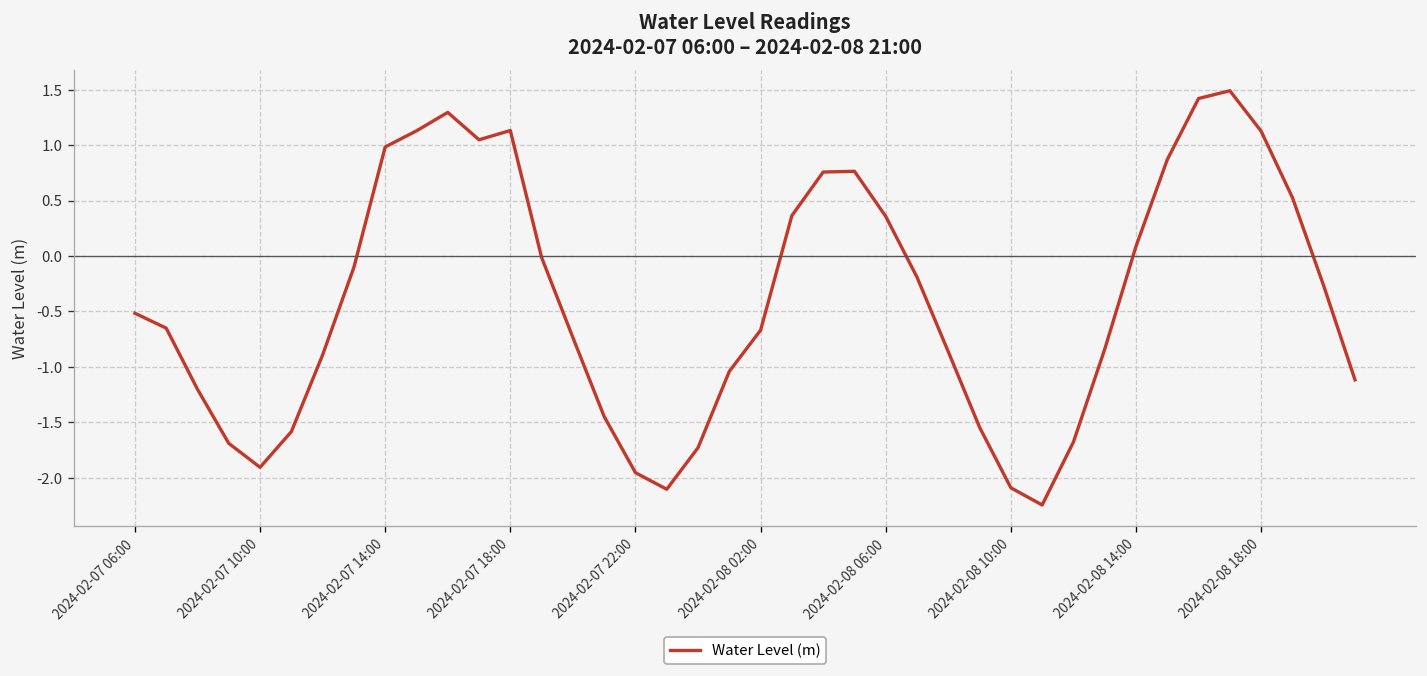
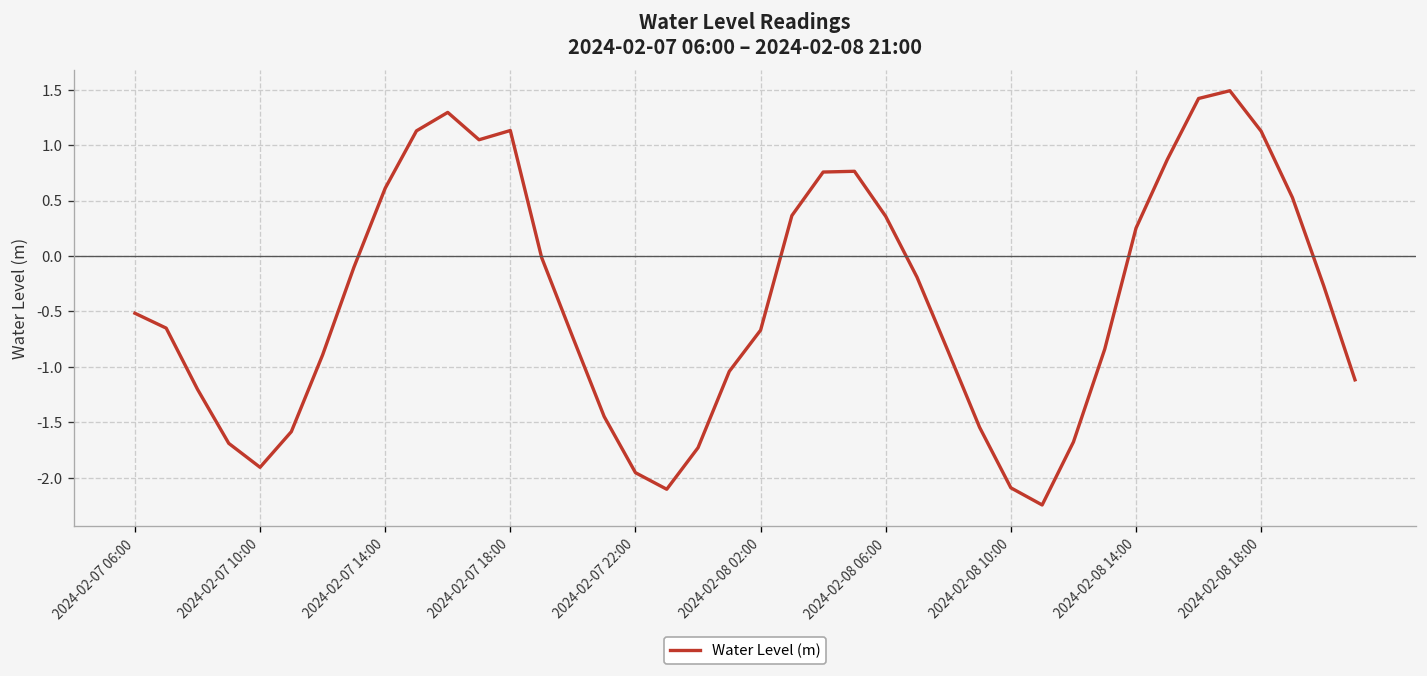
  {
    "2024-02-07 06:00": -0.5,
    "2024-02-07 10:00": -1.9,
-   "2024-02-07 14:00": 1.0,
+   "2024-02-07 14:00": 0.6,
    "2024-02-07 18:00": 1.1,
    "2024-02-07 22:00": -2.0,
    "2024-02-08 02:00": -0.7,
    "2024-02-08 06:00": 0.4,
    "2024-02-08 10:00": -2.1,
-   "2024-02-08 14:00": 0.1,
+   "2024-02-08 14:00": 0.3,
    "2024-02-08 18:00": 1.1
  }
